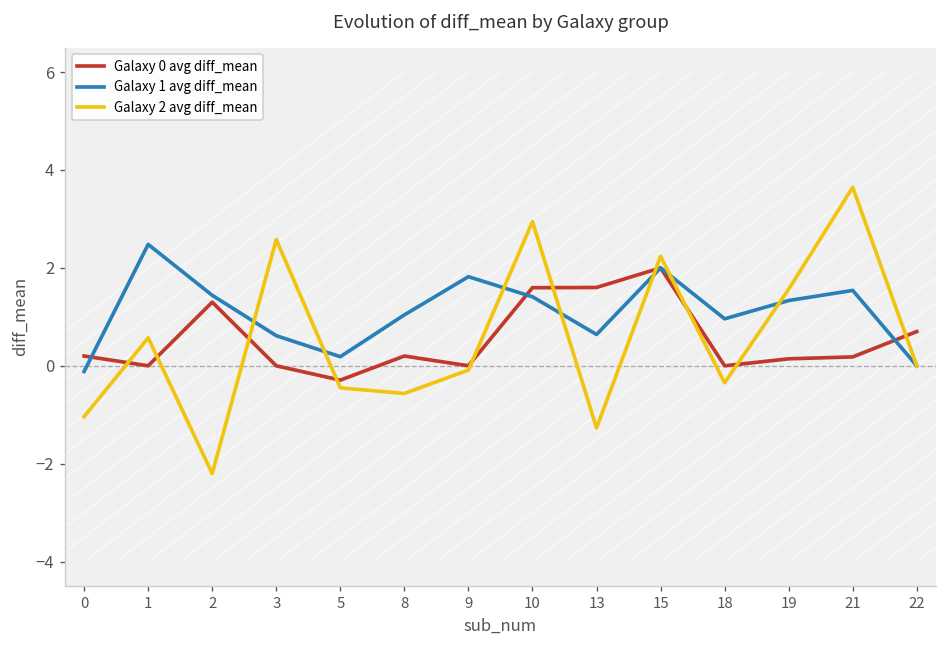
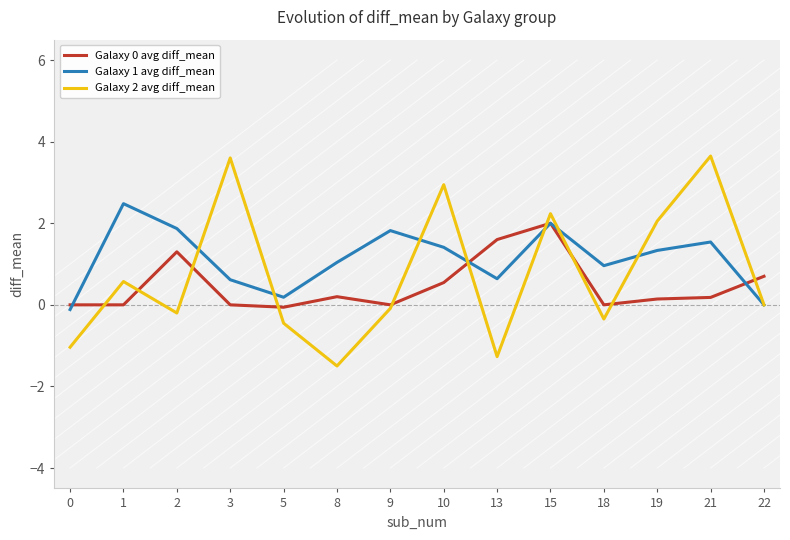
  {
    "Galaxy 0 avg diff_mean": {
-     "0": 0.2,
+     "0": 0.0,
      "1": 0.0,
      "2": 1.3,
      "3": 0.0,
-     "5": -0.3,
+     "5": -0.1,
      "8": 0.2,
      "9": 0.0,
-     "10": 1.6,
+     "10": 0.5,
      "13": 1.6,
      "18": 0.0,
      "19": 0.1,
      "21": 0.2,
      "22": 0.7
    },
    "Galaxy 1 avg diff_mean": {
      "0": -0.1,
      "1": 2.5,
-     "2": 1.4,
+     "2": 1.9,
      "3": 0.6,
      "5": 0.2,
      "8": 1.0,
      "9": 1.8,
      "10": 1.4,
      "13": 0.6,
      "18": 1.0,
      "19": 1.3,
      "21": 1.5
    },
    "Galaxy 2 avg diff_mean": {
      "0": -1.0,
      "1": 0.6,
-     "2": -2.2,
-     "3": 2.6,
+     "2": -0.2,
+     "3": 3.6,
      "5": -0.5,
-     "8": -0.6,
+     "8": -1.5,
      "9": -0.1,
      "10": 2.9,
      "13": -1.3,
      "15": 2.2,
      "18": -0.3,
-     "19": 1.6,
+     "19": 2.1,
      "21": 3.6
    }
  }
